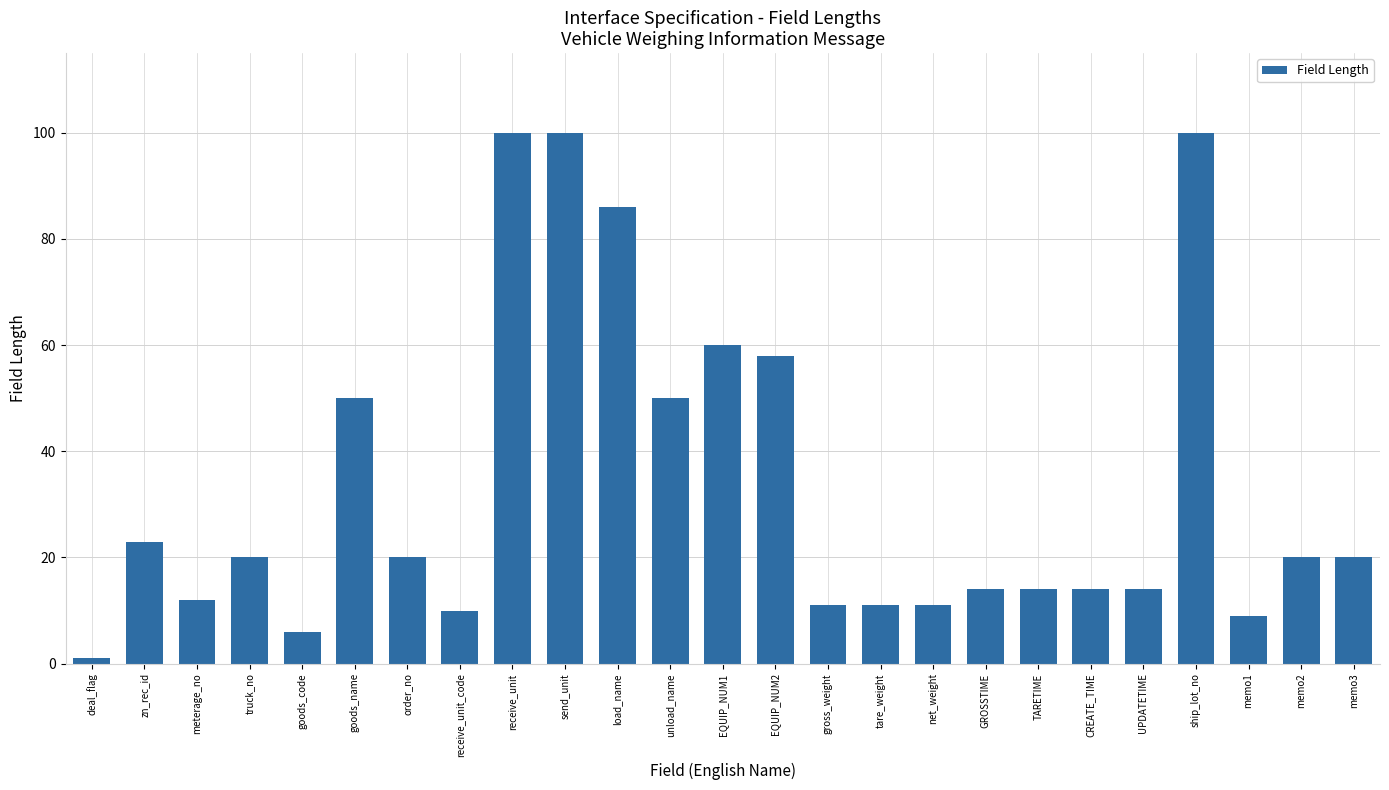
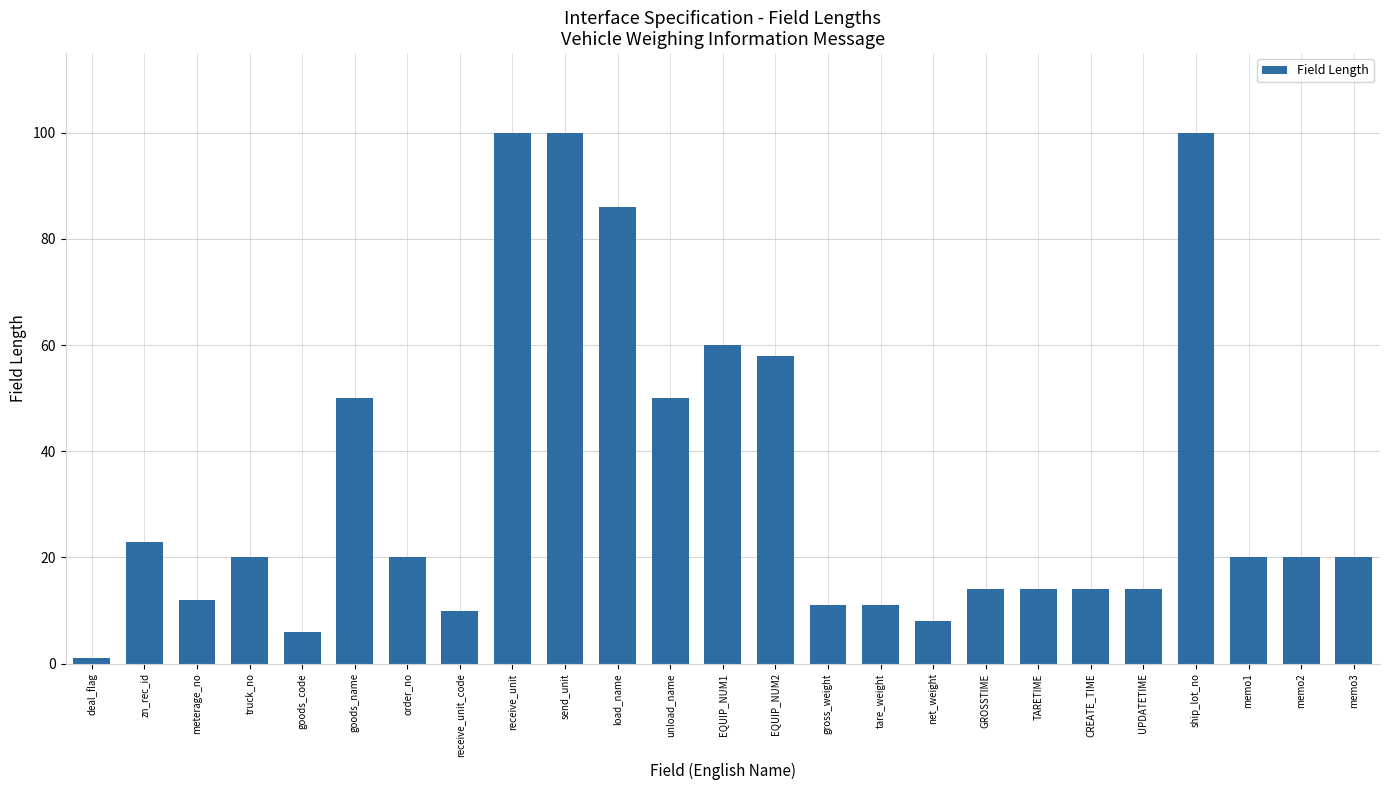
  {
    "deal_flag": 1,
    "zn_rec_id": 23,
    "meterage_no": 12,
    "truck_no": 20,
    "goods_code": 6,
    "goods_name": 50,
    "order_no": 20,
    "receive_unit_code": 10,
    "receive_unit": 100,
    "send_unit": 100,
    "load_name": 86,
    "unload_name": 50,
    "EQUIP_NUM1": 60,
    "EQUIP_NUM2": 58,
    "gross_weight": 11,
    "tare_weight": 11,
-   "net_weight": 11,
+   "net_weight": 8,
    "GROSSTIME": 14,
    "TARETIME": 14,
    "CREATE_TIME": 14,
    "UPDATETIME": 14,
    "ship_lot_no": 100,
-   "memo1": 9,
+   "memo1": 20,
    "memo2": 20,
    "memo3": 20
  }
